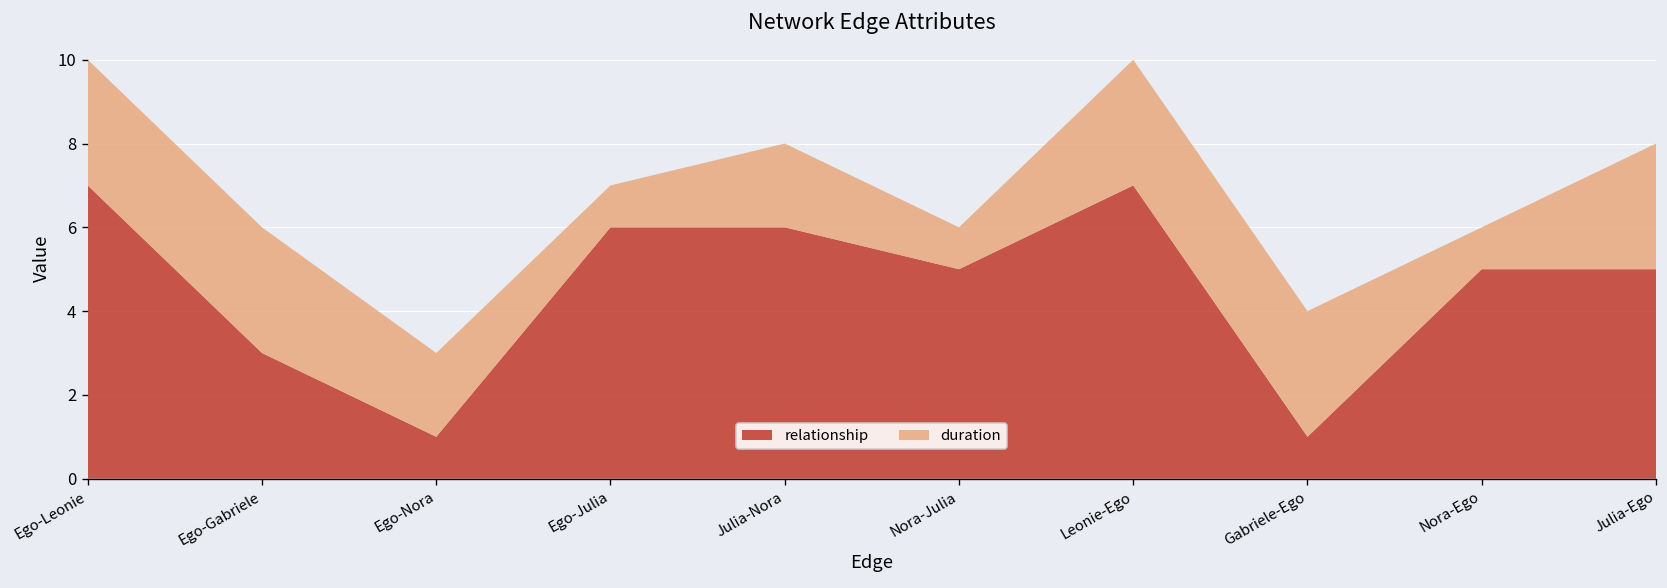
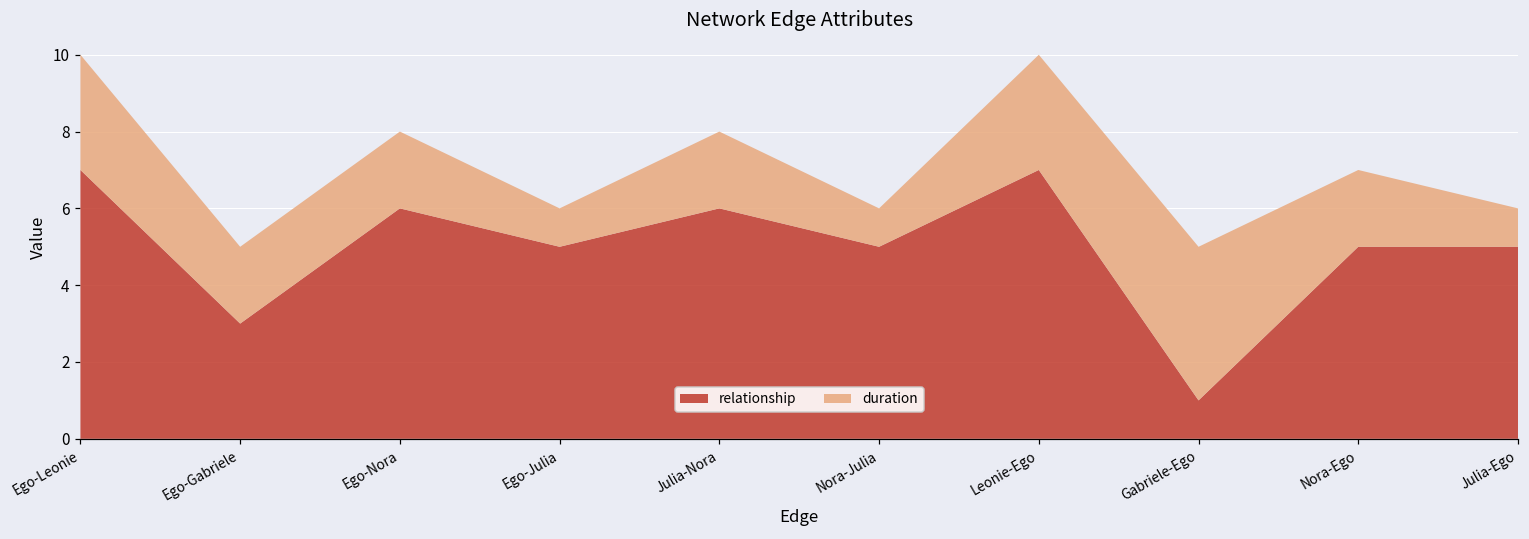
  {
    "relationship": {
      "Ego-Leonie": 7,
      "Ego-Gabriele": 3,
-     "Ego-Nora": 1,
-     "Ego-Julia": 6,
+     "Ego-Nora": 6,
+     "Ego-Julia": 5,
      "Julia-Nora": 6,
      "Nora-Julia": 5,
      "Leonie-Ego": 7,
      "Gabriele-Ego": 1,
      "Nora-Ego": 5,
      "Julia-Ego": 5
    },
    "duration": {
      "Ego-Leonie": 3,
-     "Ego-Gabriele": 3,
+     "Ego-Gabriele": 2,
      "Ego-Nora": 2,
      "Ego-Julia": 1,
      "Julia-Nora": 2,
      "Nora-Julia": 1,
      "Leonie-Ego": 3,
-     "Gabriele-Ego": 3,
-     "Nora-Ego": 1,
-     "Julia-Ego": 3
+     "Gabriele-Ego": 4,
+     "Nora-Ego": 2,
+     "Julia-Ego": 1
    }
  }
